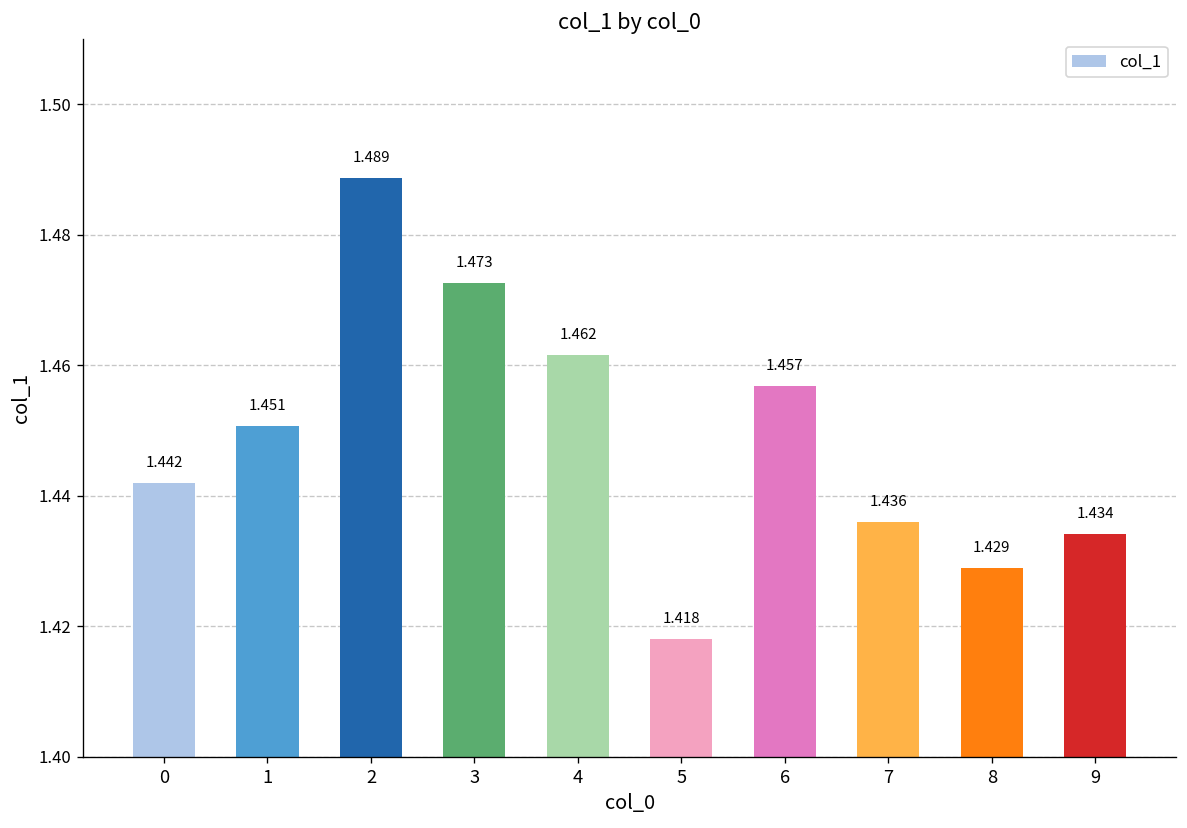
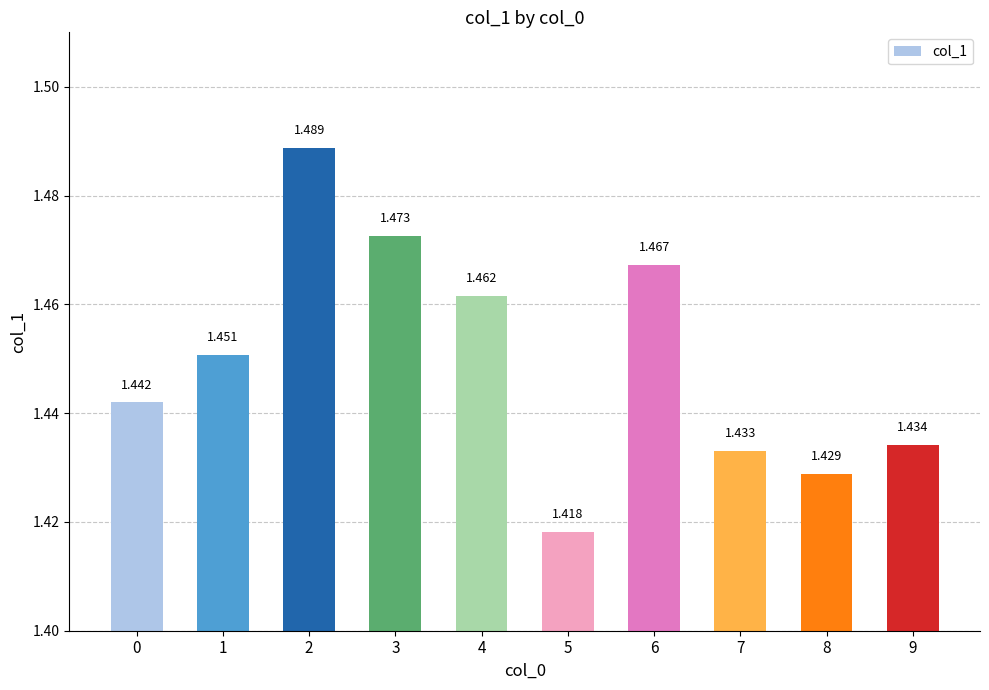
  {
    "0": 1.442,
    "1": 1.451,
    "2": 1.489,
    "3": 1.473,
    "4": 1.462,
    "5": 1.418,
-   "6": 1.457,
-   "7": 1.436,
+   "6": 1.467,
+   "7": 1.433,
    "8": 1.429,
    "9": 1.434
  }
